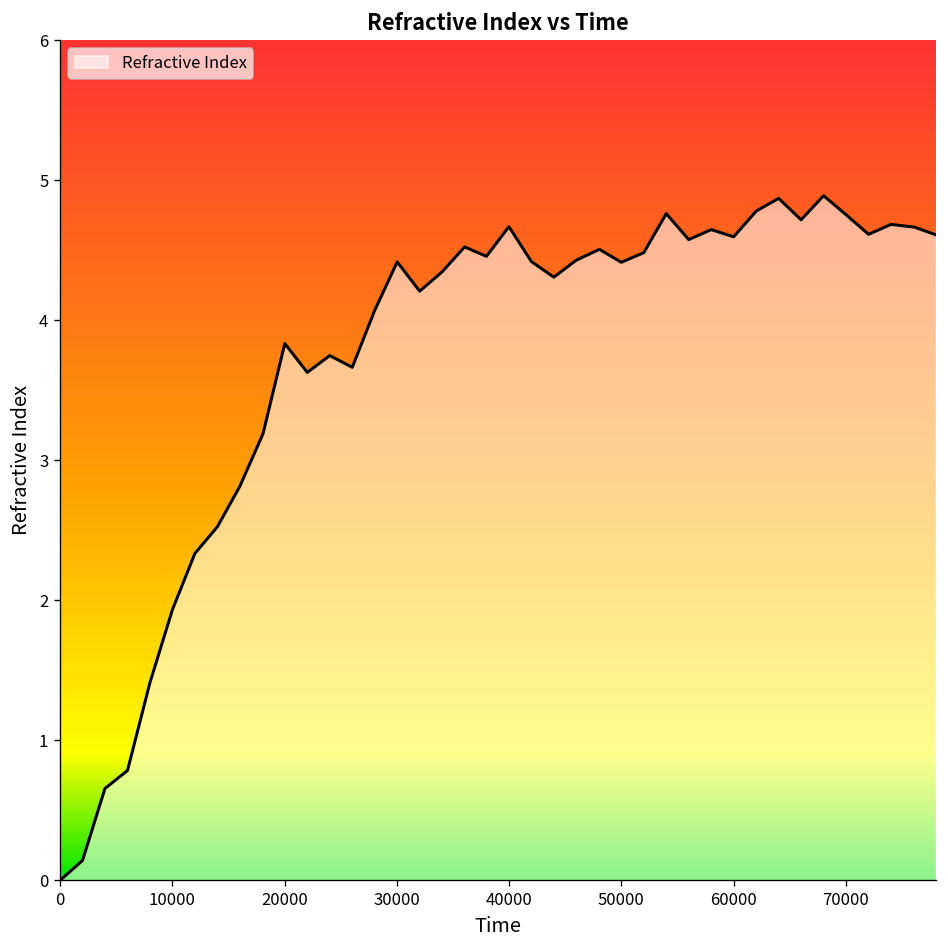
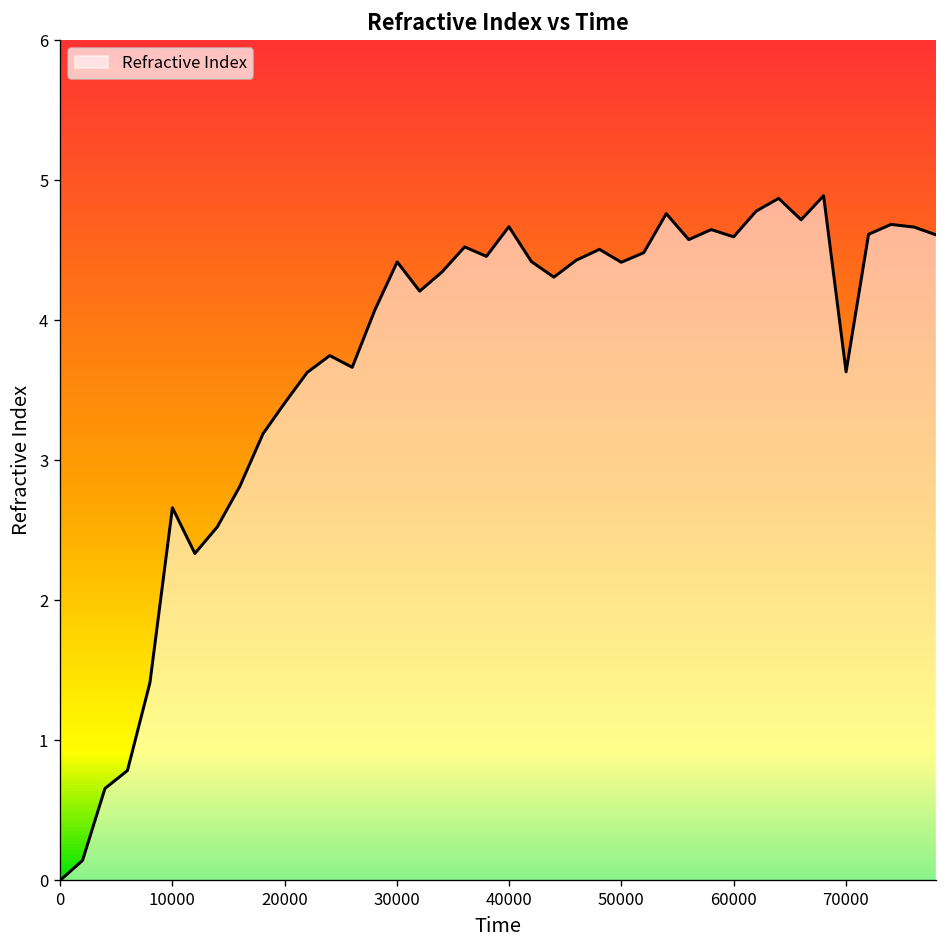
  {
    "0": 0.00,
-   "10000": 1.93,
-   "20000": 3.83,
+   "10000": 2.66,
+   "20000": 3.41,
    "30000": 4.42,
    "40000": 4.67,
    "50000": 4.41,
    "60000": 4.59,
-   "70000": 4.75
+   "70000": 3.63
  }
